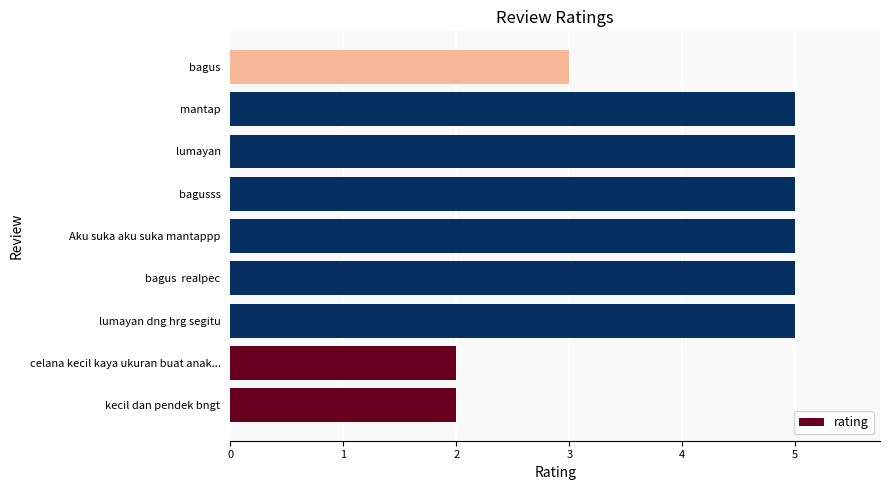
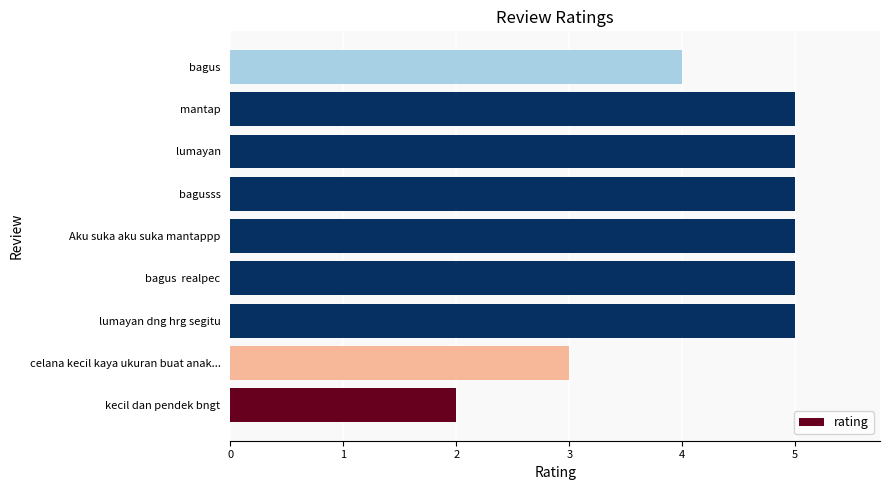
  {
-   "bagus": 3,
+   "bagus": 4,
    "mantap": 5,
    "lumayan": 5,
    "bagusss": 5,
    "Aku suka aku suka mantappp": 5,
    "bagus realpec": 5,
    "lumayan dng hrg segitu": 5,
-   "celana kecil kaya ukuran buat anak...": 2,
+   "celana kecil kaya ukuran buat anak...": 3,
    "kecil dan pendek bngt": 2
  }
